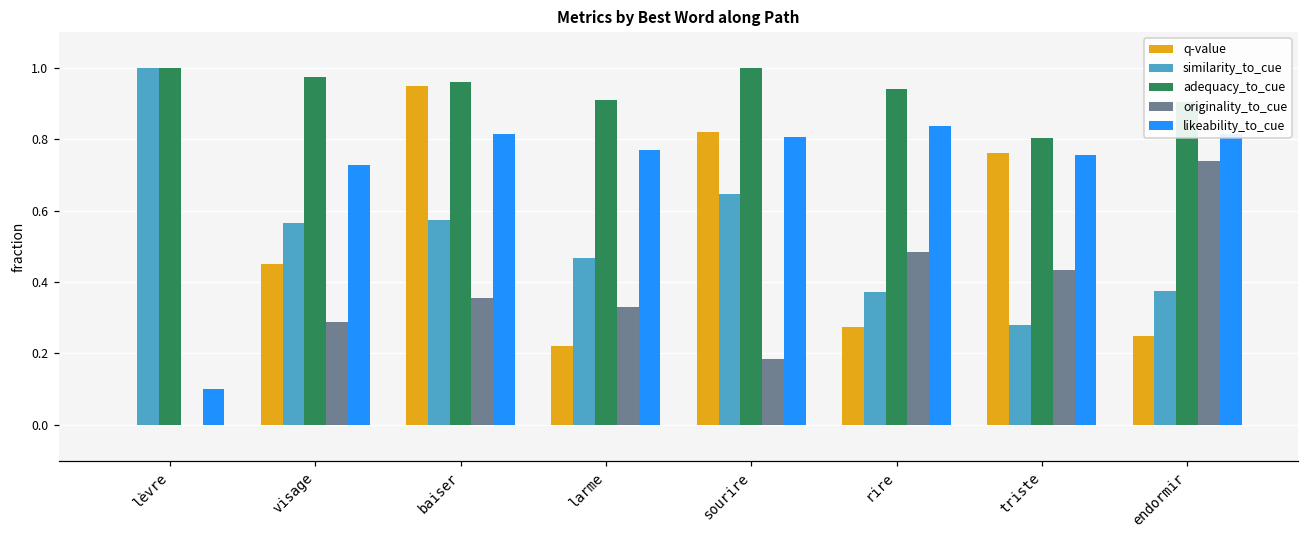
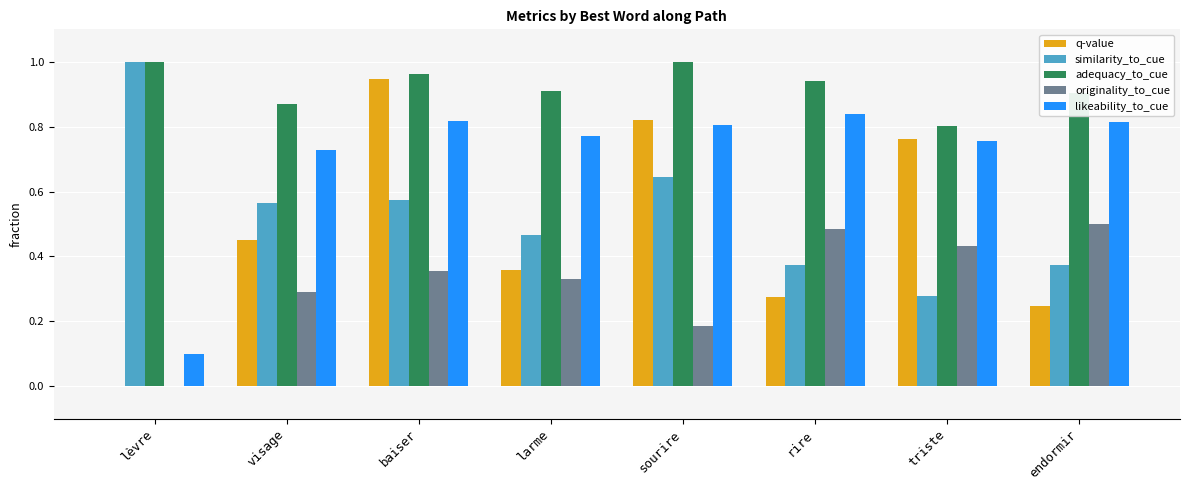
  {
    "q-value": {
      "lèvre": 0.00,
      "visage": 0.45,
      "baiser": 0.95,
-     "larme": 0.22,
+     "larme": 0.36,
      "sourire": 0.82,
      "rire": 0.28,
      "triste": 0.76,
      "endormir": 0.25
    },
    "similarity_to_cue": {
      "lèvre": 1.00,
      "visage": 0.57,
      "baiser": 0.58,
      "larme": 0.47,
      "sourire": 0.65,
      "rire": 0.37,
      "triste": 0.28,
      "endormir": 0.37
    },
    "adequacy_to_cue": {
      "lèvre": 1.00,
-     "visage": 0.98,
+     "visage": 0.87,
      "baiser": 0.96,
      "larme": 0.91,
      "sourire": 1.00,
      "rire": 0.94,
      "triste": 0.80
    },
    "originality_to_cue": {
      "lèvre": 0.00,
      "visage": 0.29,
      "baiser": 0.36,
      "larme": 0.33,
      "sourire": 0.19,
      "rire": 0.49,
      "triste": 0.43,
-     "endormir": 0.74
+     "endormir": 0.50
    },
    "likeability_to_cue": {
      "lèvre": 0.10,
      "visage": 0.73,
      "baiser": 0.82,
      "larme": 0.77,
      "sourire": 0.81,
      "rire": 0.84,
      "triste": 0.75,
      "endormir": 0.81
    }
  }
